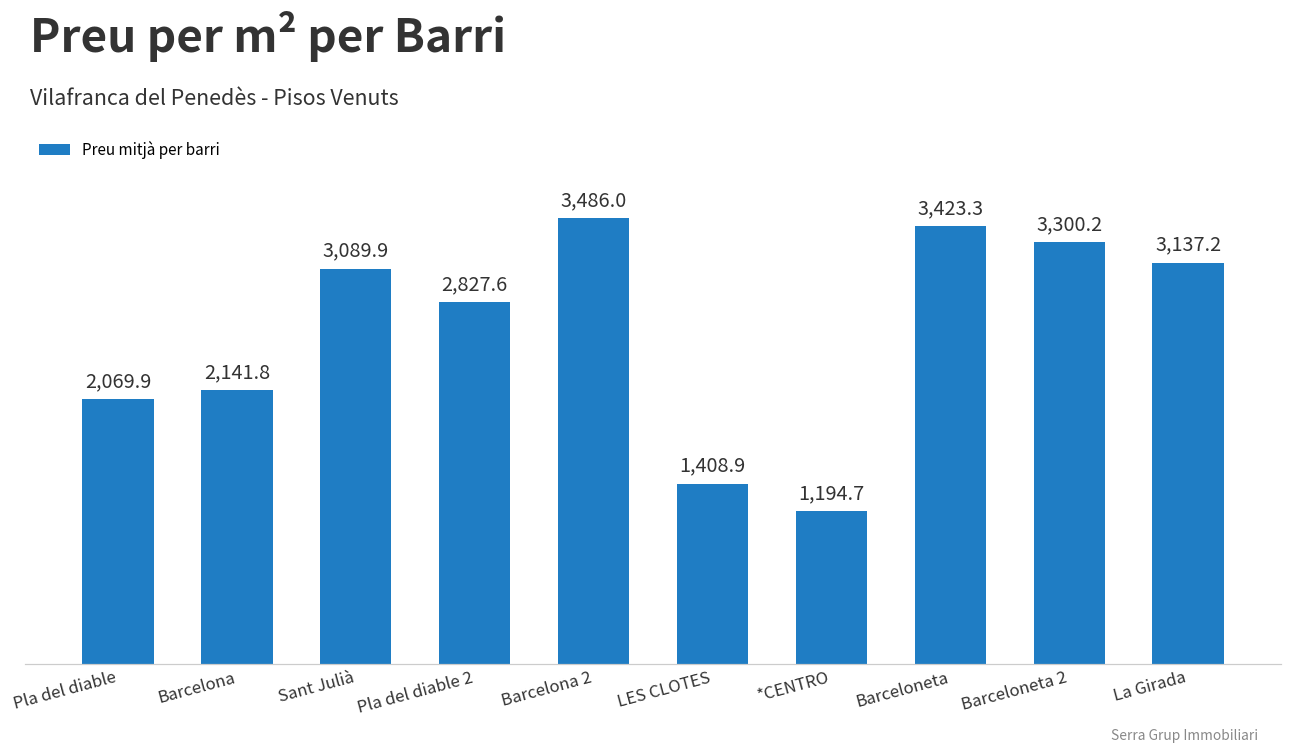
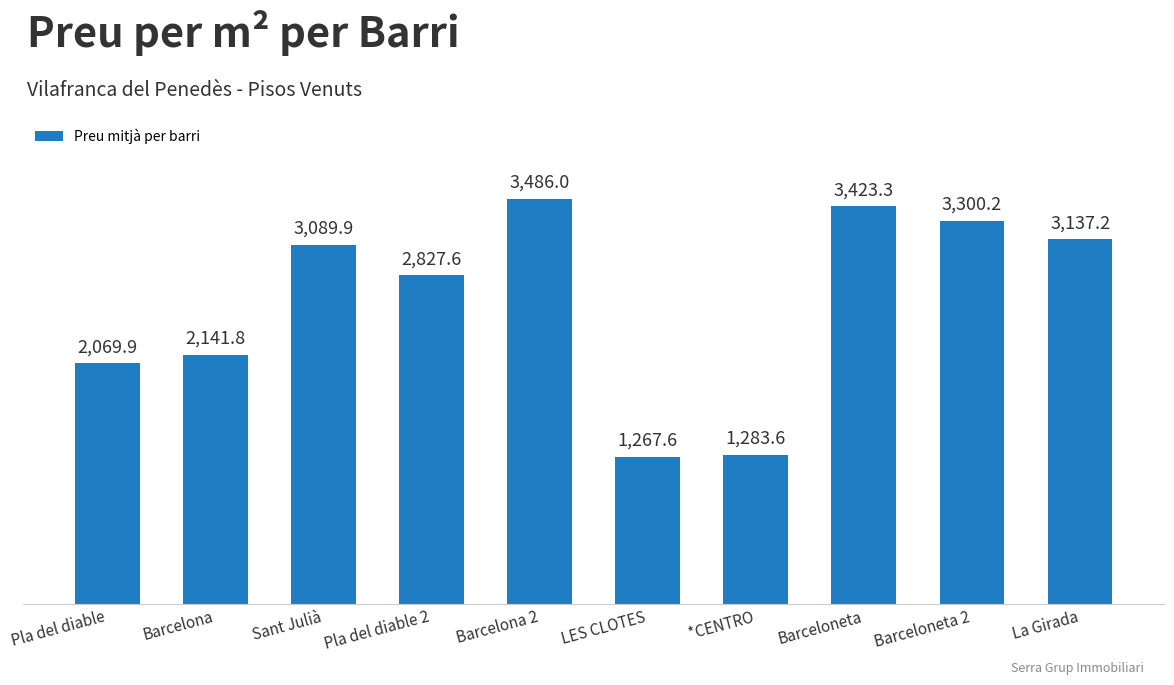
  {
    "Pla del diable": "2,069.9",
    "Barcelona": "2,141.8",
    "Sant Julià": "3,089.9",
    "Pla del diable 2": "2,827.6",
    "Barcelona 2": "3,486.0",
-   "LES CLOTES": "1,408.9",
-   "*CENTRO": "1,194.7",
+   "LES CLOTES": "1,267.6",
+   "*CENTRO": "1,283.6",
    "Barceloneta": "3,423.3",
    "Barceloneta 2": "3,300.2",
    "La Girada": "3,137.2"
  }
